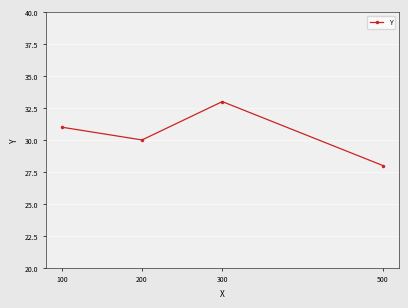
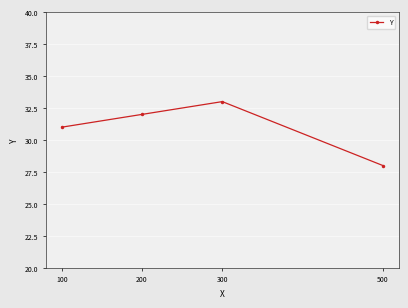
  {
    "100": 31,
-   "200": 30,
+   "200": 32,
    "300": 33,
    "500": 28
  }
